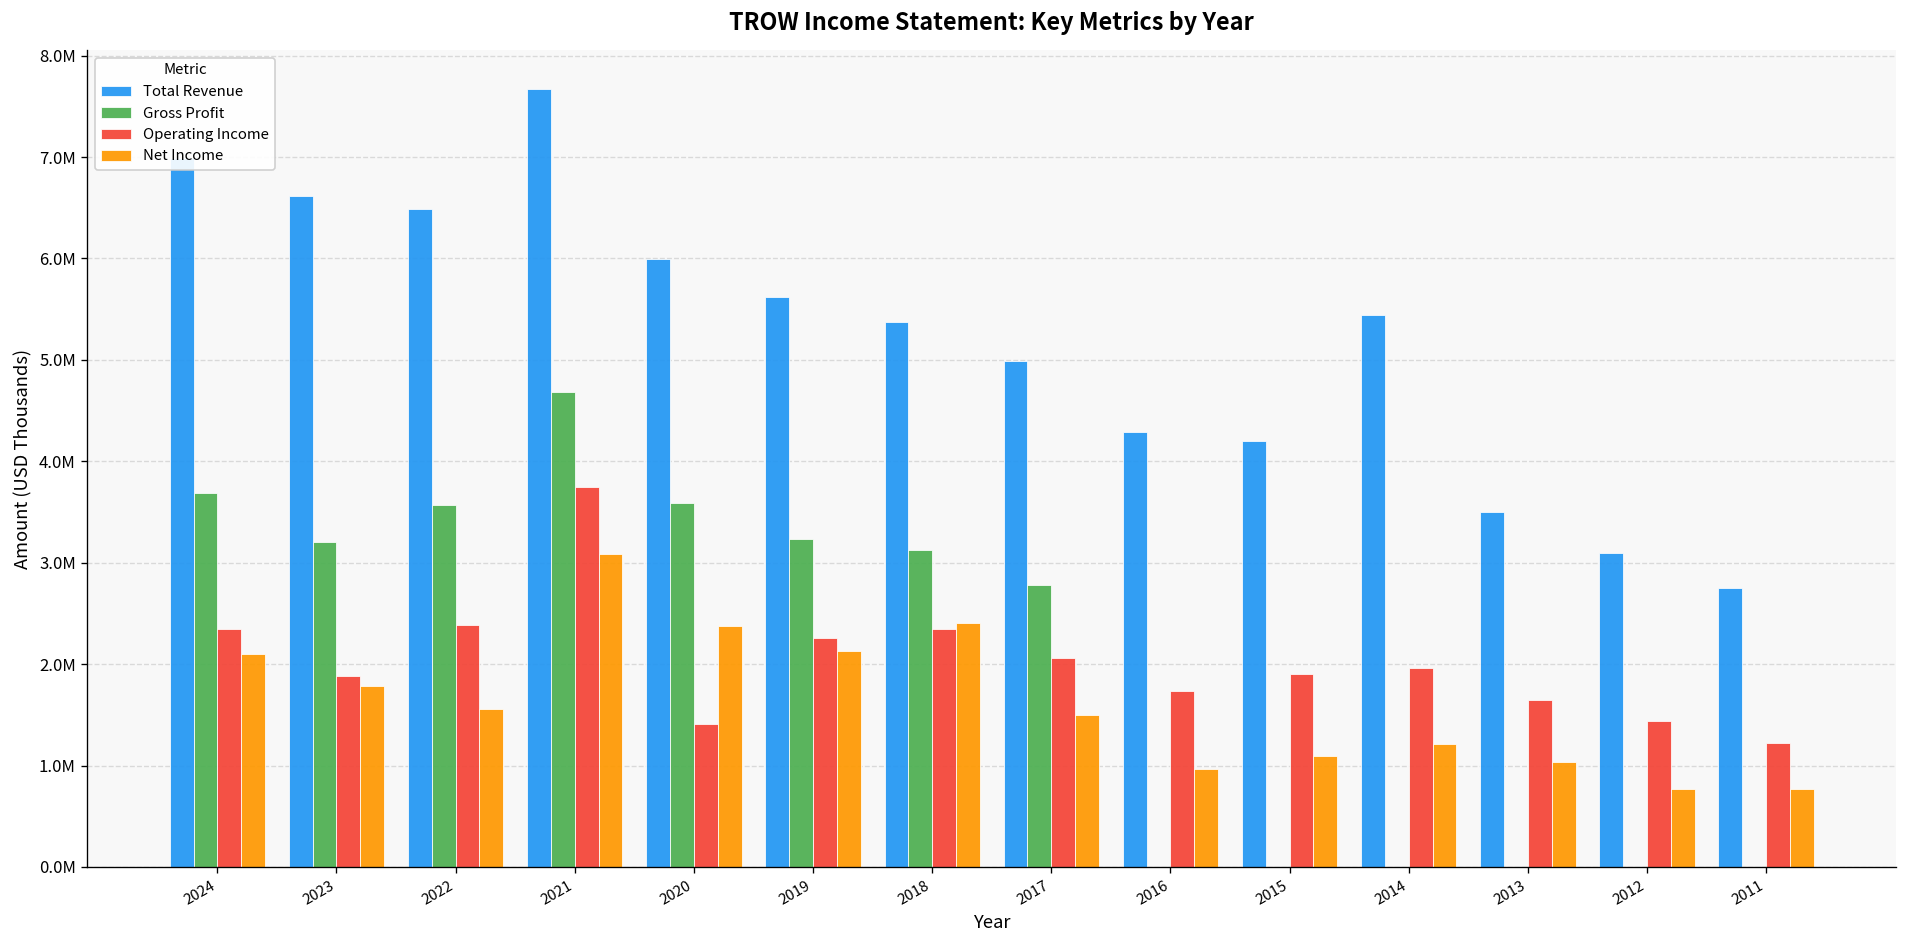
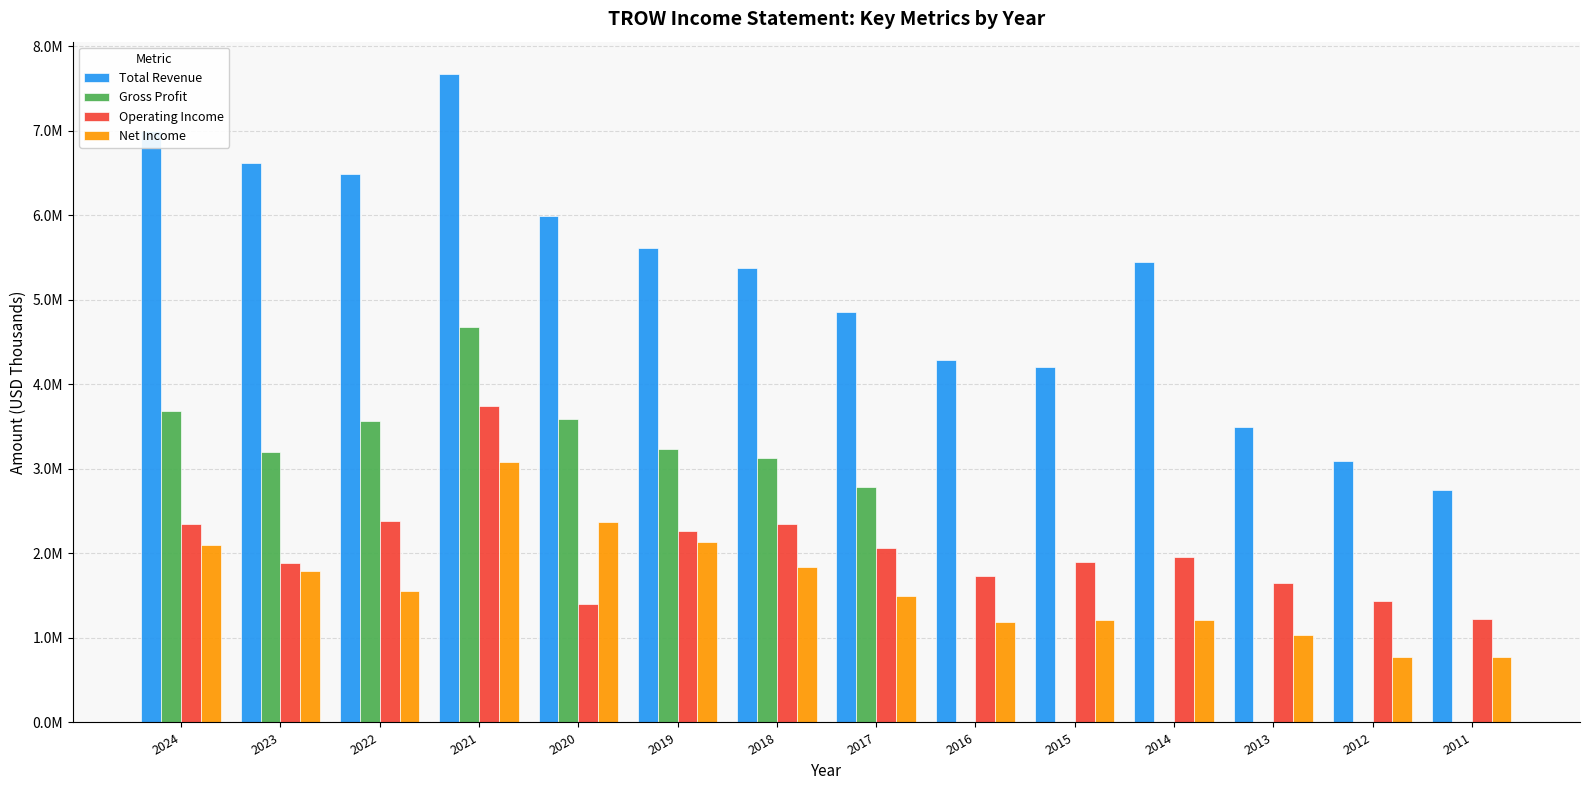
  {
    "Total Revenue": {
      "2023": 6600000,
      "2022": 6500000,
      "2021": 7700000,
      "2020": 6000000,
      "2019": 5600000,
      "2018": 5400000,
-     "2017": 5000000,
+     "2017": 4900000,
      "2016": 4300000,
      "2015": 4200000,
      "2014": 5400000,
      "2013": 3500000,
      "2012": 3100000,
      "2011": 2700000
    },
    "Operating Income": {
      "2024": 2400000,
      "2023": 1900000,
      "2022": 2400000,
      "2021": 3700000,
      "2020": 1400000,
      "2019": 2300000,
      "2018": 2300000,
      "2017": 2100000,
      "2016": 1700000,
      "2015": 1900000,
      "2014": 2000000,
      "2013": 1700000,
      "2012": 1400000,
      "2011": 1200000
    },
    "Net Income": {
      "2024": 2100000,
      "2023": 1800000,
      "2022": 1600000,
      "2021": 3100000,
      "2020": 2400000,
      "2019": 2100000,
-     "2018": 2400000,
+     "2018": 1800000,
      "2017": 1500000,
-     "2016": 1000000,
-     "2015": 1100000,
+     "2016": 1200000,
+     "2015": 1200000,
      "2014": 1200000,
      "2013": 1000000,
      "2012": 800000,
      "2011": 800000
    }
  }
